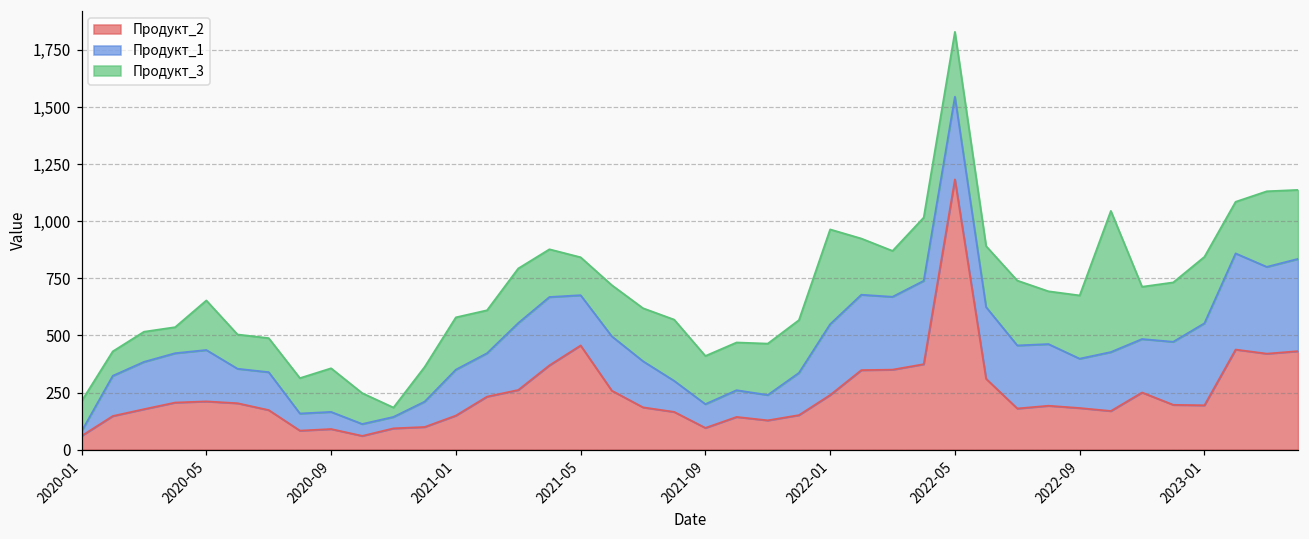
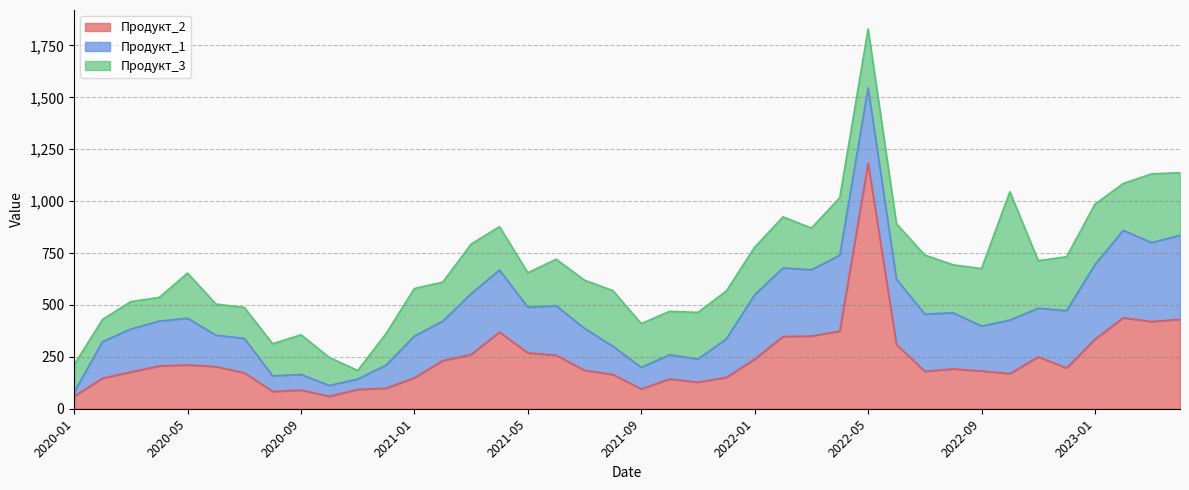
  {
    "Продукт_2": {
      "2020-01": "60",
      "2020-05": "210",
      "2020-09": "90",
      "2021-01": "150",
-     "2021-05": "460",
+     "2021-05": "270",
      "2021-09": "100",
      "2022-01": "240",
      "2022-05": "1,180",
      "2022-09": "180",
-     "2023-01": "190"
+     "2023-01": "340"
    },
    "Продукт_1": {
      "2020-01": "20",
      "2020-05": "230",
      "2020-09": "80",
      "2021-01": "200",
      "2021-05": "220",
      "2021-09": "100",
      "2022-01": "310",
      "2022-05": "360",
      "2022-09": "220",
      "2023-01": "360"
    },
    "Продукт_3": {
      "2020-01": "130",
      "2020-05": "220",
      "2020-09": "190",
      "2021-01": "230",
      "2021-05": "170",
      "2021-09": "210",
-     "2022-01": "420",
+     "2022-01": "230",
      "2022-05": "280",
      "2022-09": "280",
      "2023-01": "290"
    }
  }
